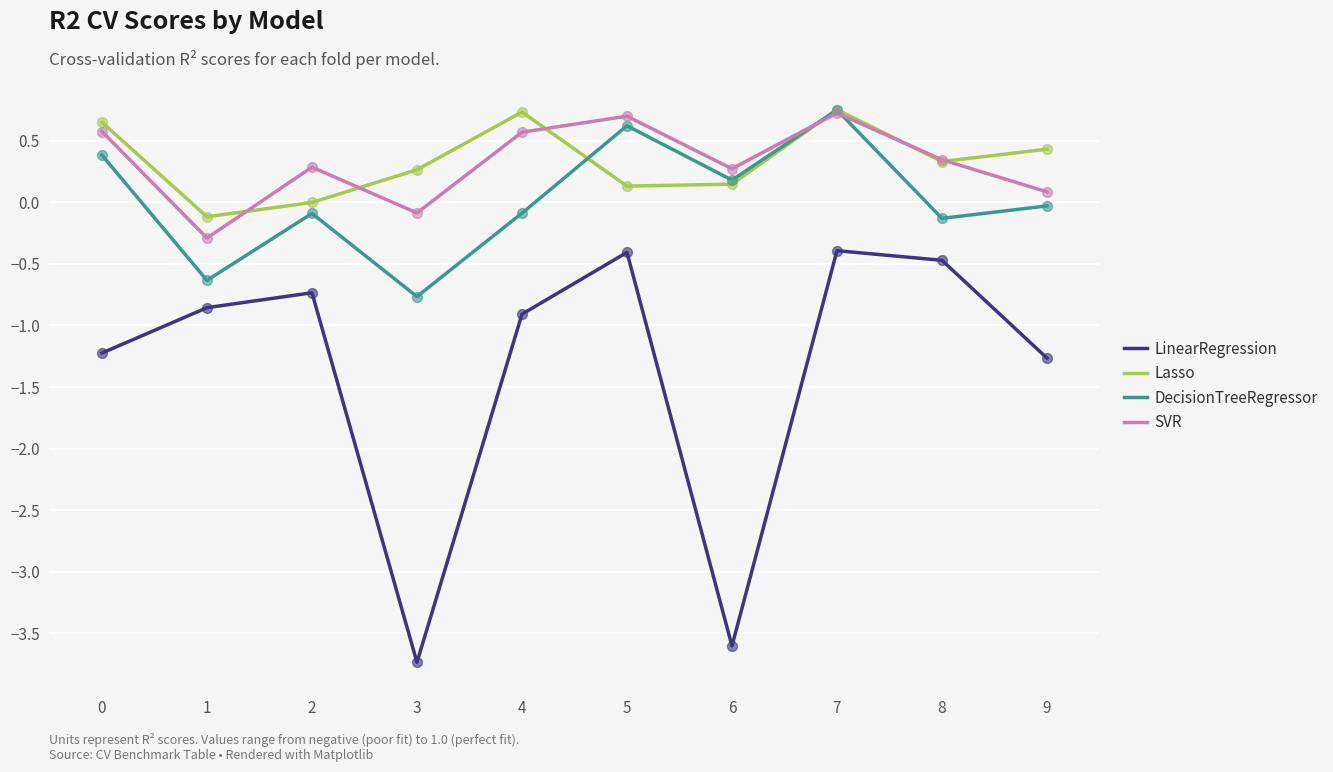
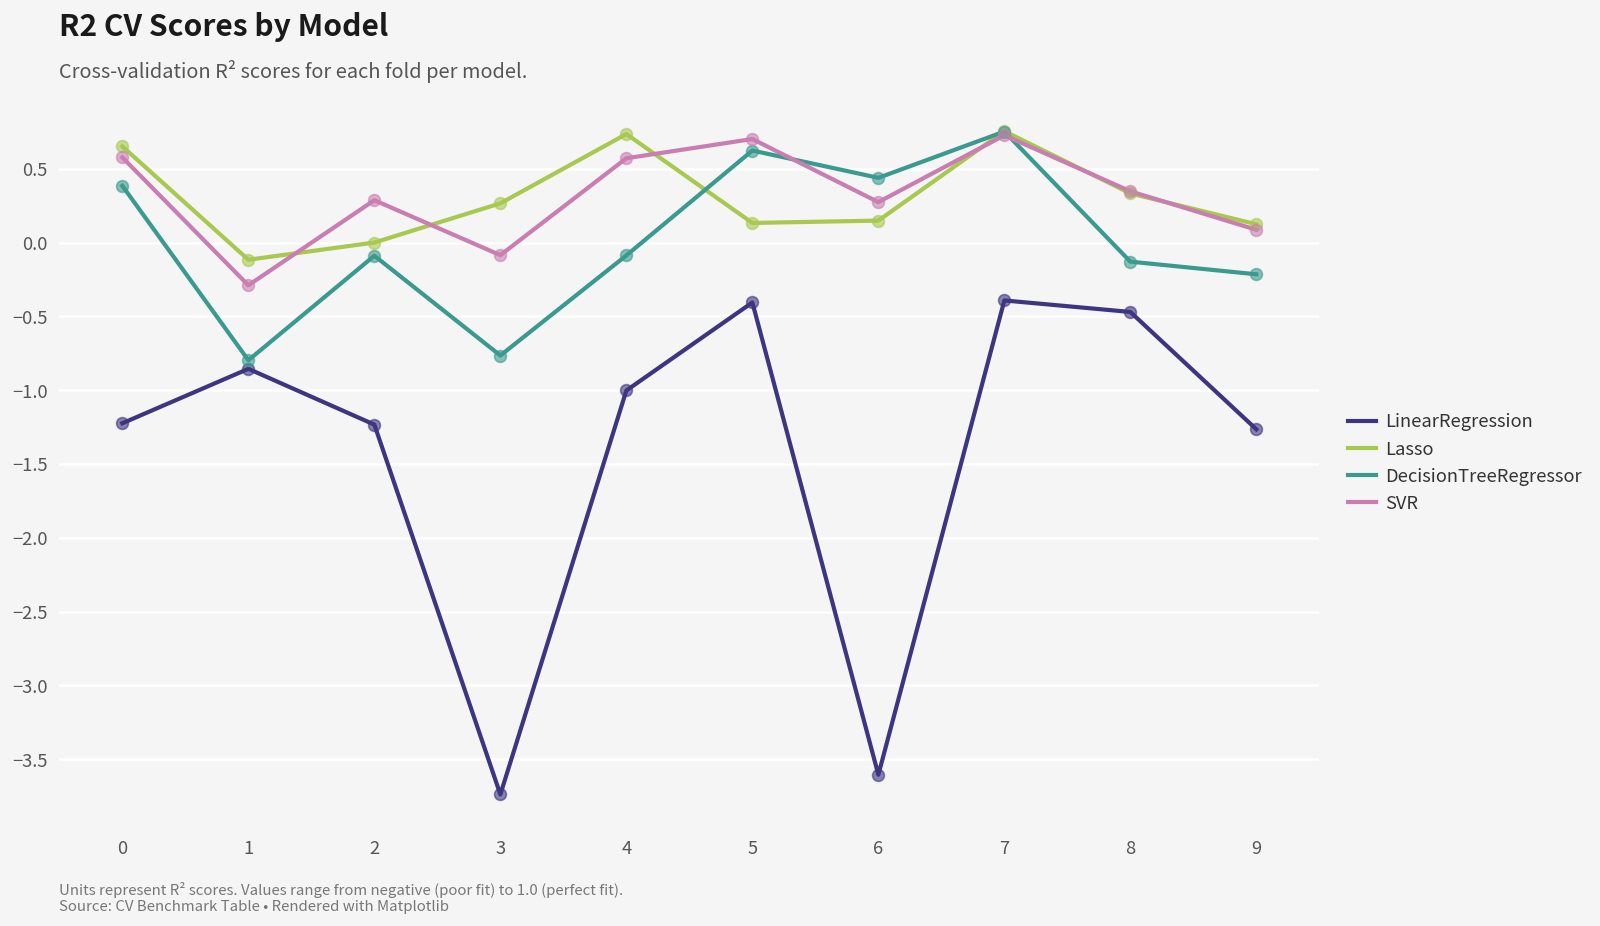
  {
    "LinearRegression": {
      "0": -1.22,
      "1": -0.86,
-     "2": -0.73,
+     "2": -1.23,
      "3": -3.74,
-     "4": -0.91,
+     "4": -1.00,
      "5": -0.41,
      "6": -3.60,
      "7": -0.39,
      "8": -0.47,
      "9": -1.27
    },
    "Lasso": {
      "0": 0.65,
      "1": -0.12,
      "2": 0.00,
      "3": 0.27,
      "4": 0.73,
      "5": 0.13,
      "6": 0.15,
-     "9": 0.43
+     "9": 0.12
    },
    "DecisionTreeRegressor": {
      "0": 0.38,
-     "1": -0.63,
+     "1": -0.80,
      "2": -0.09,
      "3": -0.77,
      "4": -0.09,
      "5": 0.62,
-     "6": 0.18,
+     "6": 0.44,
      "8": -0.13,
-     "9": -0.03
+     "9": -0.22
    },
    "SVR": {
      "0": 0.58,
      "1": -0.29,
      "2": 0.29,
      "3": -0.09,
      "4": 0.57,
      "5": 0.70,
      "6": 0.27,
      "7": 0.73,
      "9": 0.09
    }
  }
